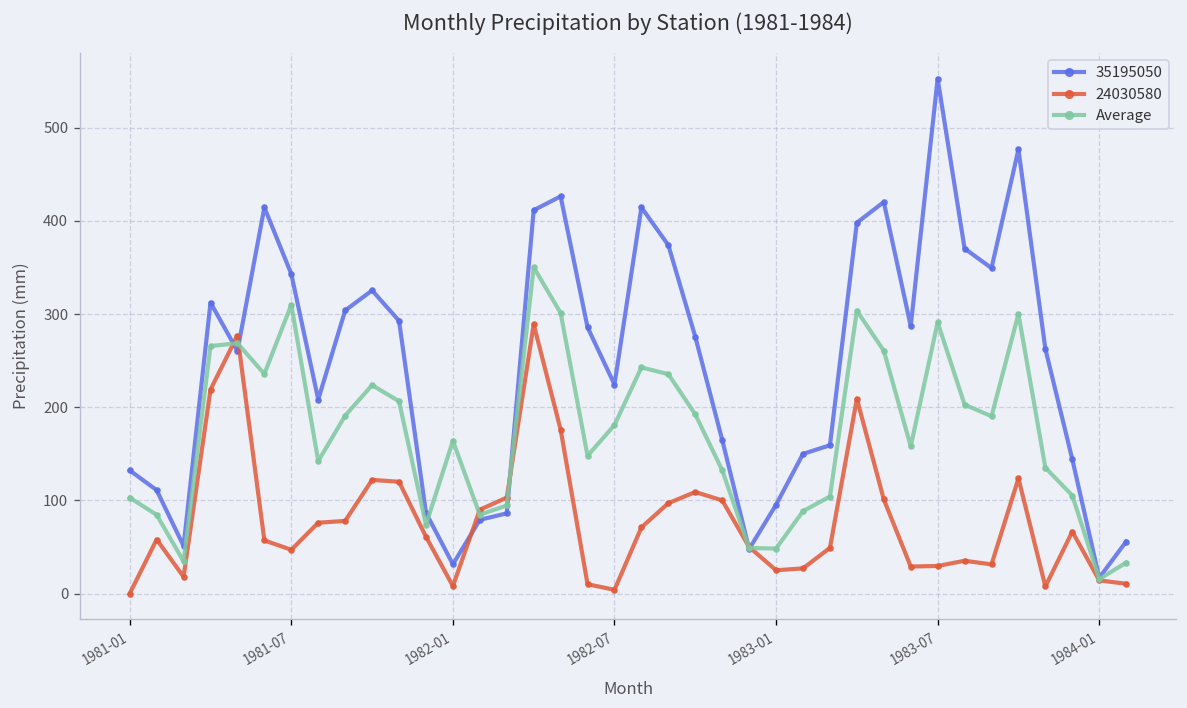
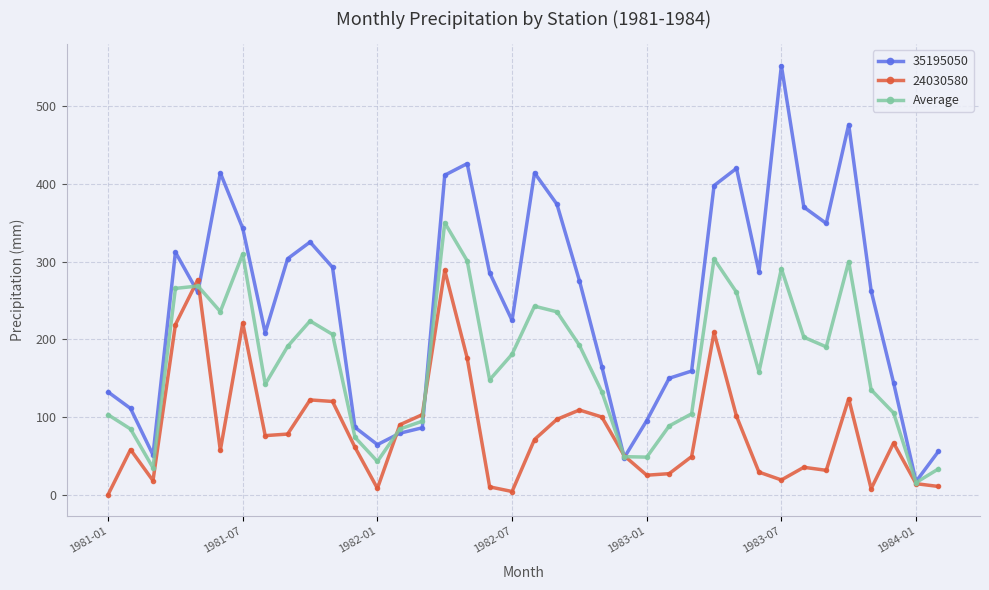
  {
    "35195050": {
      "1981-01": 130,
      "1981-07": 340,
-     "1982-01": 30,
+     "1982-01": 60,
      "1982-07": 220,
      "1983-01": 100,
      "1983-07": 550
    },
    "24030580": {
      "1981-01": 0,
-     "1981-07": 50,
+     "1981-07": 220,
      "1982-01": 10,
      "1982-07": 0,
      "1983-01": 30,
-     "1983-07": 30
+     "1983-07": 20
    },
    "Average": {
      "1981-01": 100,
      "1981-07": 310,
-     "1982-01": 160,
+     "1982-01": 40,
      "1982-07": 180,
      "1983-01": 50,
      "1983-07": 290
    }
  }
